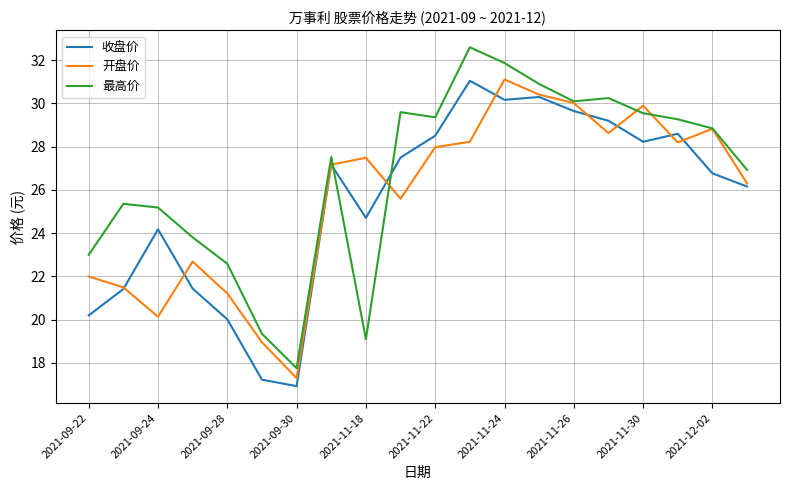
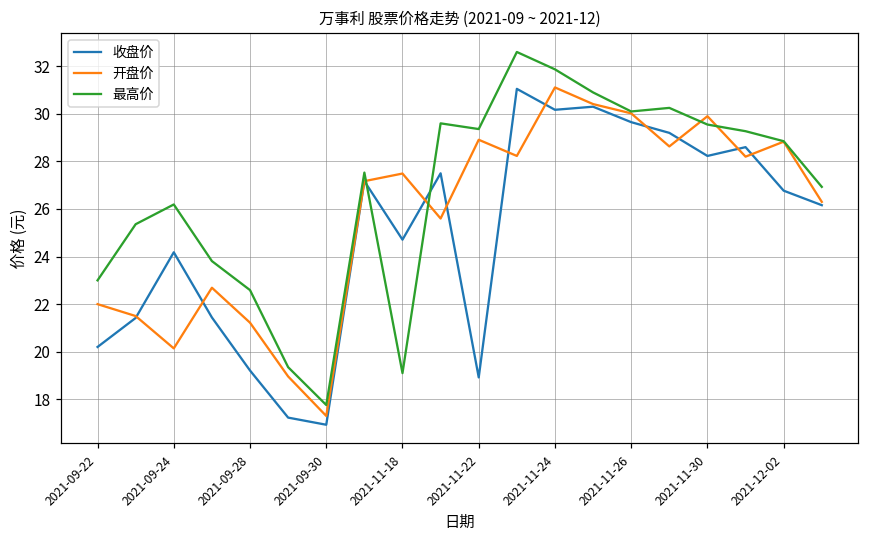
  {
    "收盘价": {
      "2021-09-22": 20.2,
      "2021-09-24": 24.2,
-     "2021-09-28": 20.0,
+     "2021-09-28": 19.2,
      "2021-09-30": 16.9,
      "2021-11-18": 24.7,
-     "2021-11-22": 28.5,
+     "2021-11-22": 18.9,
      "2021-11-24": 30.2,
      "2021-11-26": 29.7,
      "2021-11-30": 28.2,
      "2021-12-02": 26.8
    },
    "开盘价": {
      "2021-09-22": 22.0,
      "2021-09-24": 20.1,
      "2021-09-28": 21.2,
      "2021-09-30": 17.3,
      "2021-11-18": 27.5,
-     "2021-11-22": 28.0,
+     "2021-11-22": 28.9,
      "2021-11-24": 31.1,
      "2021-11-30": 29.9
    },
    "最高价": {
      "2021-09-22": 23.0,
-     "2021-09-24": 25.2,
+     "2021-09-24": 26.2,
      "2021-09-28": 22.6,
      "2021-09-30": 17.8,
      "2021-11-18": 19.1,
      "2021-11-22": 29.4,
      "2021-11-24": 31.9,
      "2021-11-30": 29.6
    }
  }
